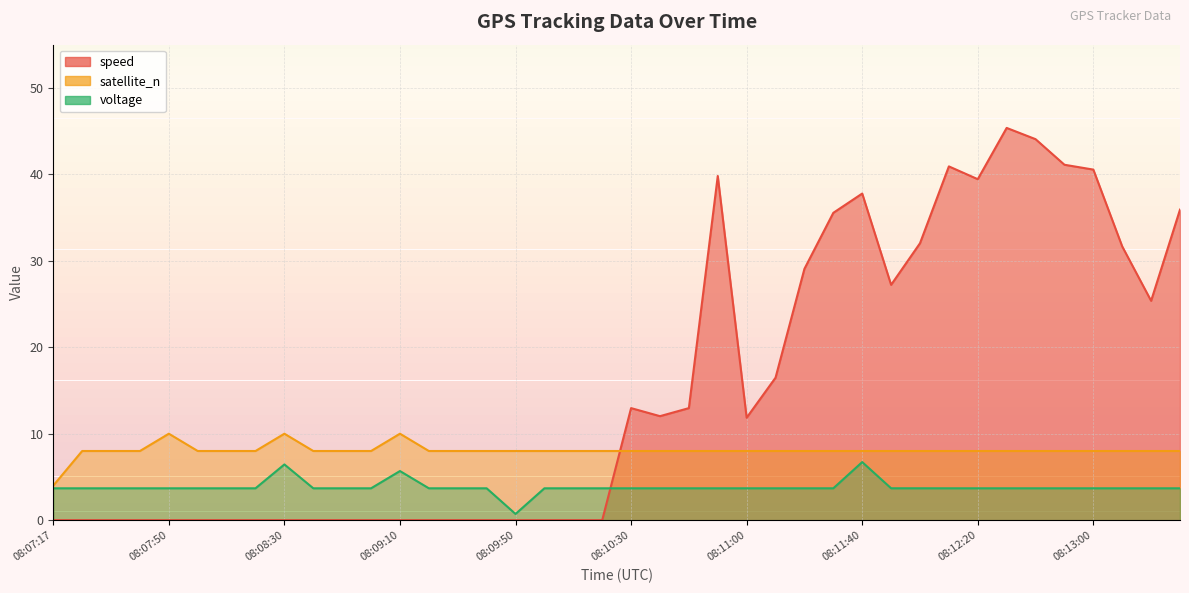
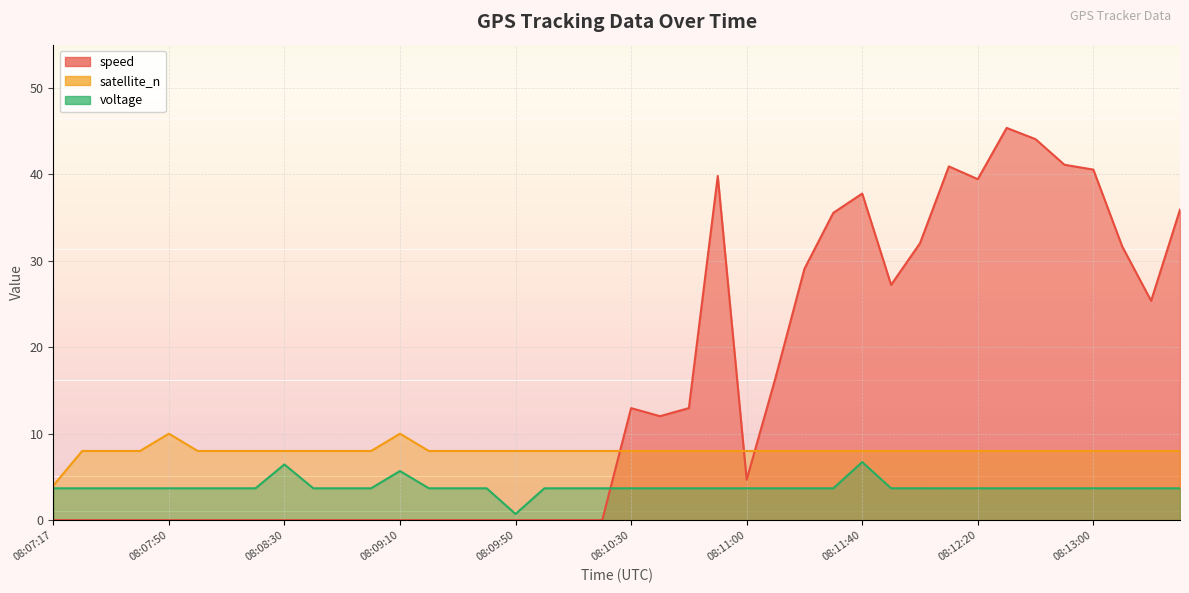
  {
    "speed": {
      "08:07:17": 0,
      "08:07:50": 0,
      "08:08:30": 0,
      "08:09:10": 0,
      "08:09:50": 0,
-     "08:11:00": 12,
+     "08:11:00": 5,
      "08:11:40": 38,
      "08:12:20": 39,
      "08:13:00": 41
    },
    "satellite_n": {
      "08:07:17": 4,
      "08:07:50": 10,
-     "08:08:30": 10,
+     "08:08:30": 8,
      "08:09:10": 10,
      "08:09:50": 8,
      "08:11:00": 8,
      "08:11:40": 8,
      "08:12:20": 8,
      "08:13:00": 8
    },
    "voltage": {
      "08:07:17": 4,
      "08:07:50": 4,
      "08:08:30": 6,
      "08:09:10": 6,
      "08:09:50": 1,
      "08:11:00": 4,
      "08:11:40": 7,
      "08:12:20": 4,
      "08:13:00": 4
    }
  }
